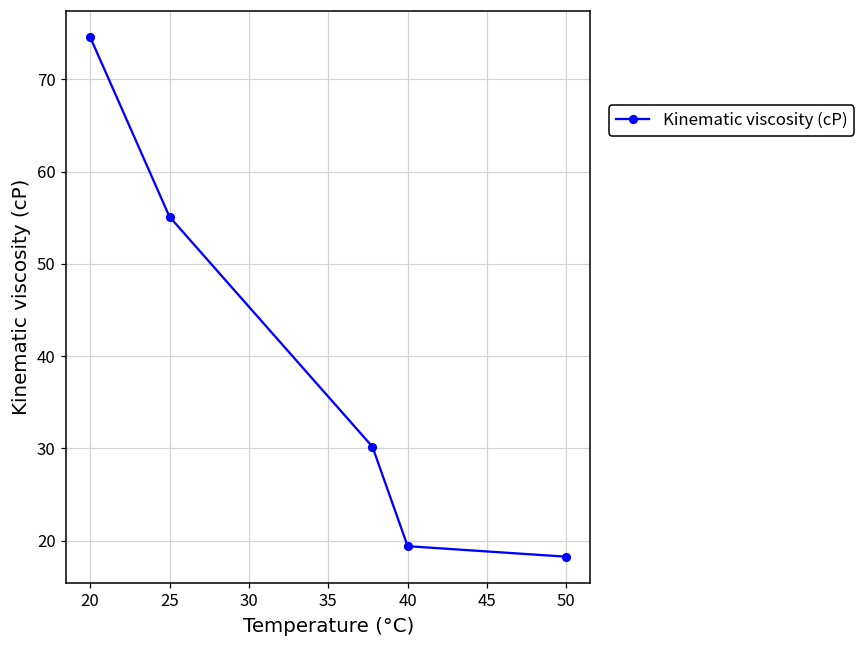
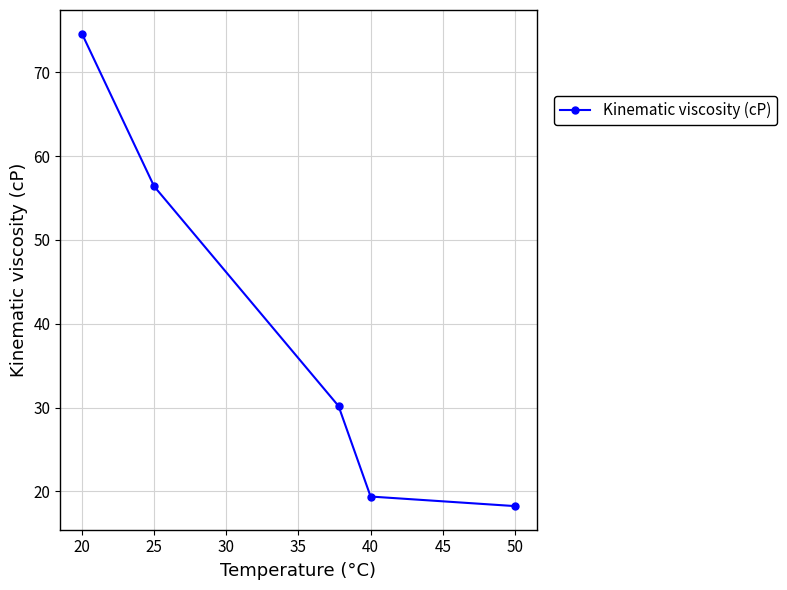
  {
    "20": 75,
-   "25": 55,
+   "25": 56,
    "40": 19,
    "50": 18
  }
